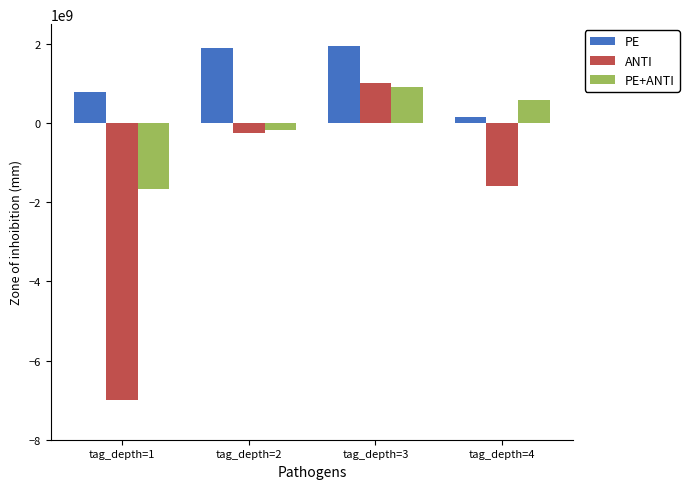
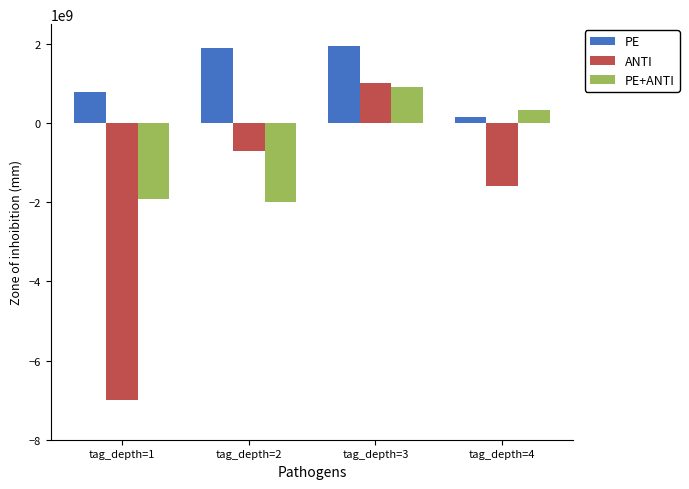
  {
    "PE": {
      "tag_depth=1": 800000000,
      "tag_depth=2": 1900000000,
      "tag_depth=3": 2000000000,
      "tag_depth=4": 200000000
    },
    "ANTI": {
      "tag_depth=1": -7000000000,
-     "tag_depth=2": -200000000,
+     "tag_depth=2": -700000000,
      "tag_depth=3": 1000000000,
      "tag_depth=4": -1600000000
    },
    "PE+ANTI": {
-     "tag_depth=1": -1700000000,
-     "tag_depth=2": -200000000,
+     "tag_depth=1": -1900000000,
+     "tag_depth=2": -2000000000,
      "tag_depth=3": 900000000,
-     "tag_depth=4": 600000000
+     "tag_depth=4": 300000000
    }
  }
